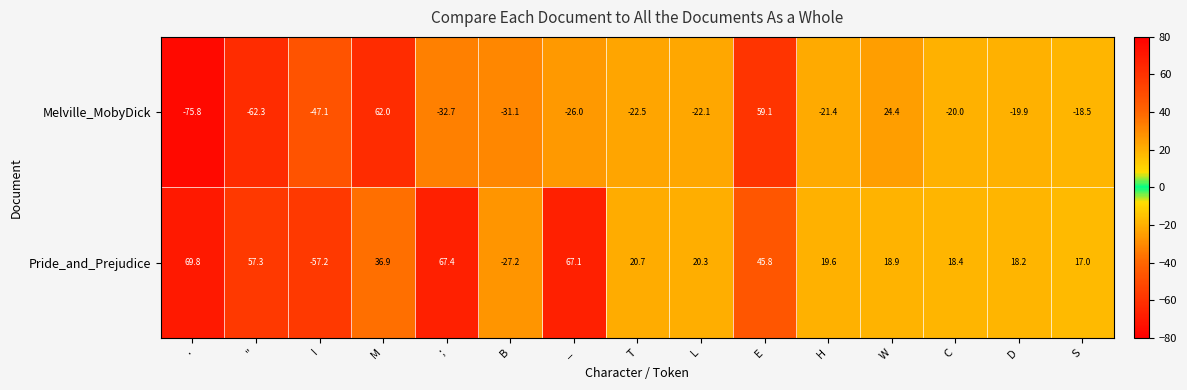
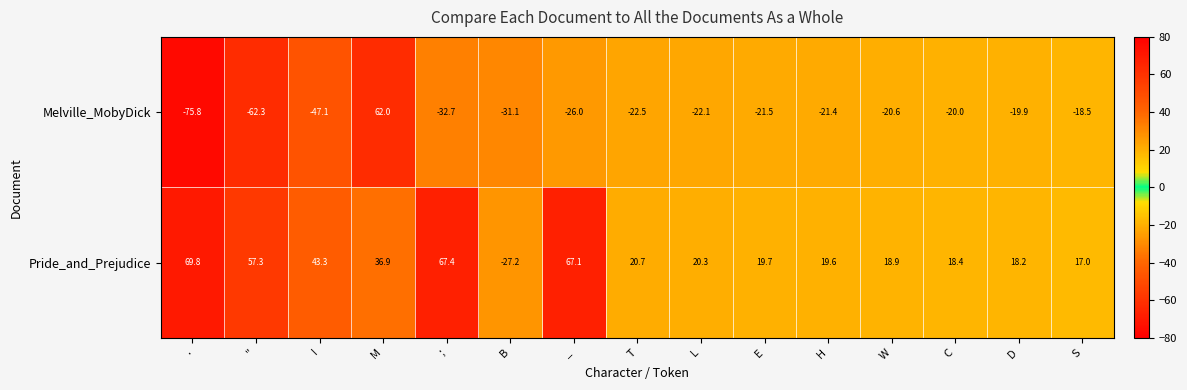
  {
    "Melville_MobyDick": {
      ".": -75.8,
      "\"": -62.3,
      "I": -47.1,
      "M": 62.0,
      ";": -32.7,
      "B": -31.1,
      "_": -26.0,
      "T": -22.5,
      "L": -22.1,
-     "E": 59.1,
+     "E": -21.5,
      "H": -21.4,
-     "W": 24.4,
+     "W": -20.6,
      "C": -20.0,
      "D": -19.9,
      "S": -18.5
    },
    "Pride_and_Prejudice": {
      ".": 69.8,
      "\"": 57.3,
-     "I": -57.2,
+     "I": 43.3,
      "M": 36.9,
      ";": 67.4,
      "B": -27.2,
      "_": 67.1,
      "T": 20.7,
      "L": 20.3,
-     "E": 45.8,
+     "E": 19.7,
      "H": 19.6,
      "W": 18.9,
      "C": 18.4,
      "D": 18.2,
      "S": 17.0
    }
  }
